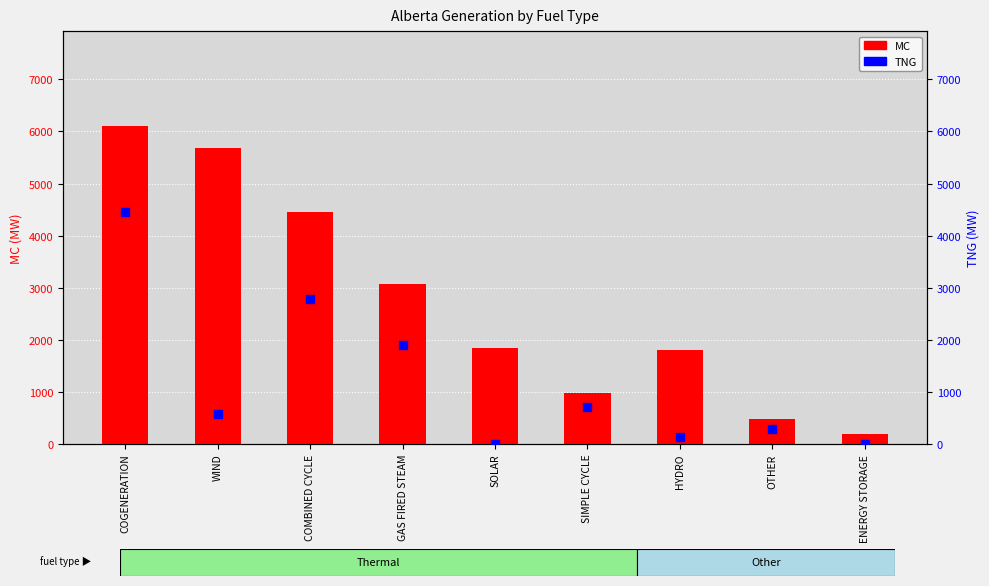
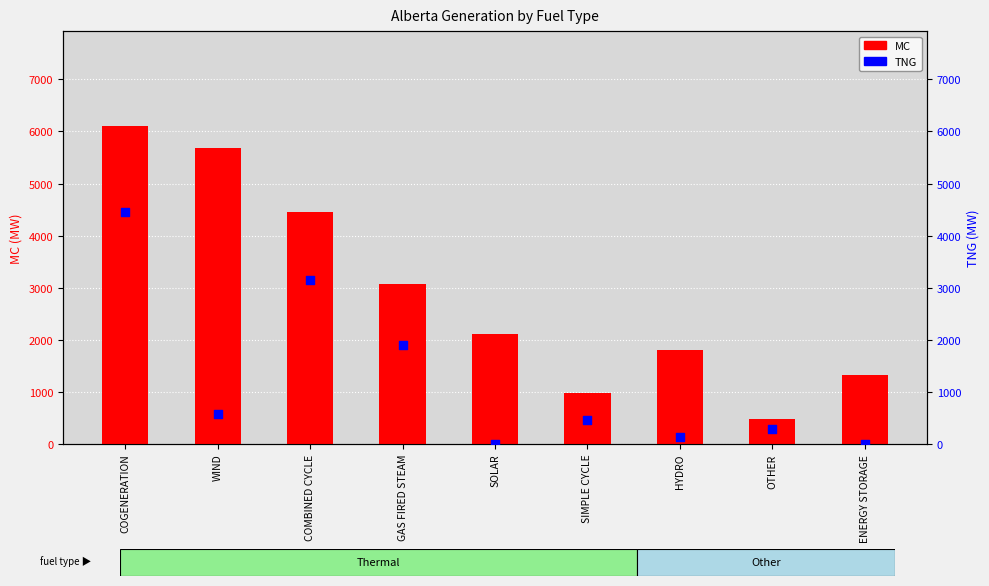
  {
    "MC": {
      "COGENERATION": 6100,
      "WIND": 5700,
      "COMBINED CYCLE": 4500,
      "GAS FIRED STEAM": 3100,
-     "SOLAR": 1900,
+     "SOLAR": 2100,
      "SIMPLE CYCLE": 1000,
      "HYDRO": 1800,
      "OTHER": 500,
-     "ENERGY STORAGE": 200
+     "ENERGY STORAGE": 1300
    },
    "TNG": {
-     "COMBINED CYCLE": 2800,
-     "SIMPLE CYCLE": 700
+     "COMBINED CYCLE": 3100,
+     "SIMPLE CYCLE": 500
    }
  }
